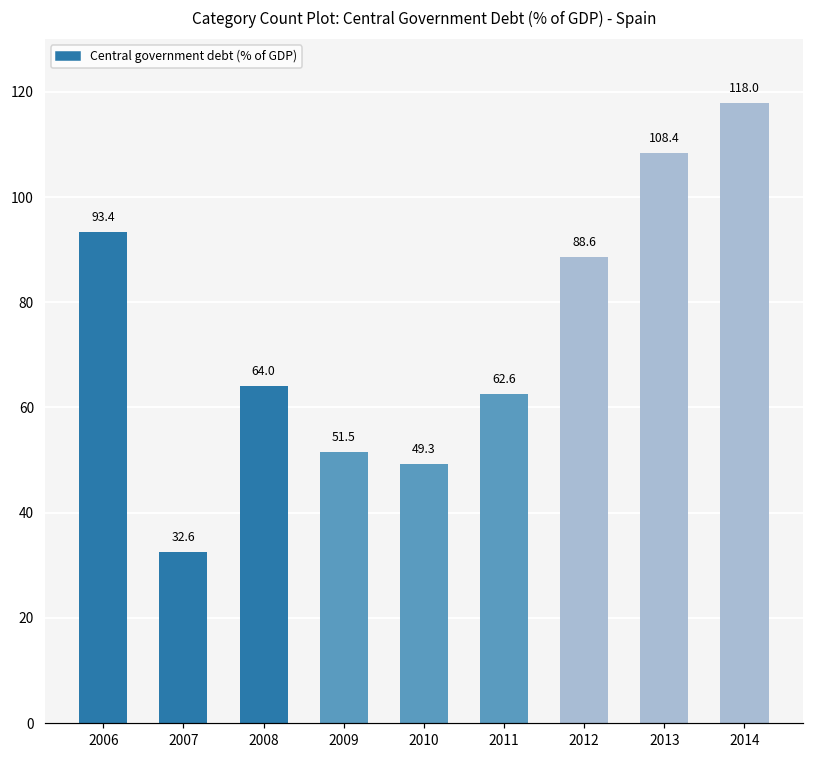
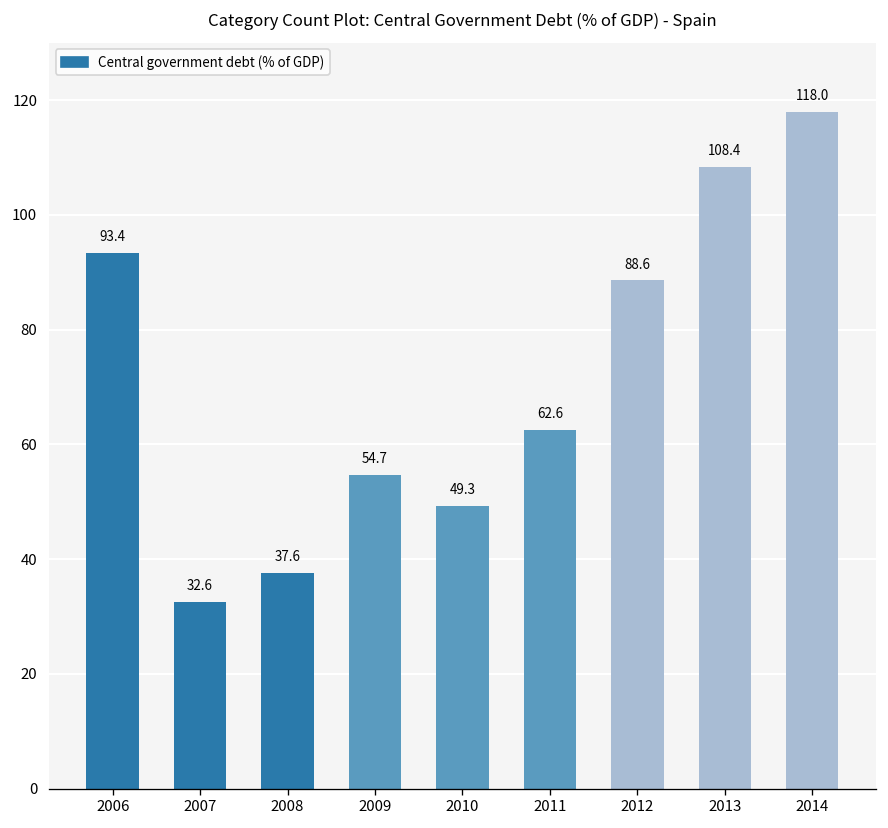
  {
    "2006": 93.4,
    "2007": 32.6,
-   "2008": 64.0,
-   "2009": 51.5,
+   "2008": 37.6,
+   "2009": 54.7,
    "2010": 49.3,
    "2011": 62.6,
    "2012": 88.6,
    "2013": 108.4,
    "2014": 118.0
  }
